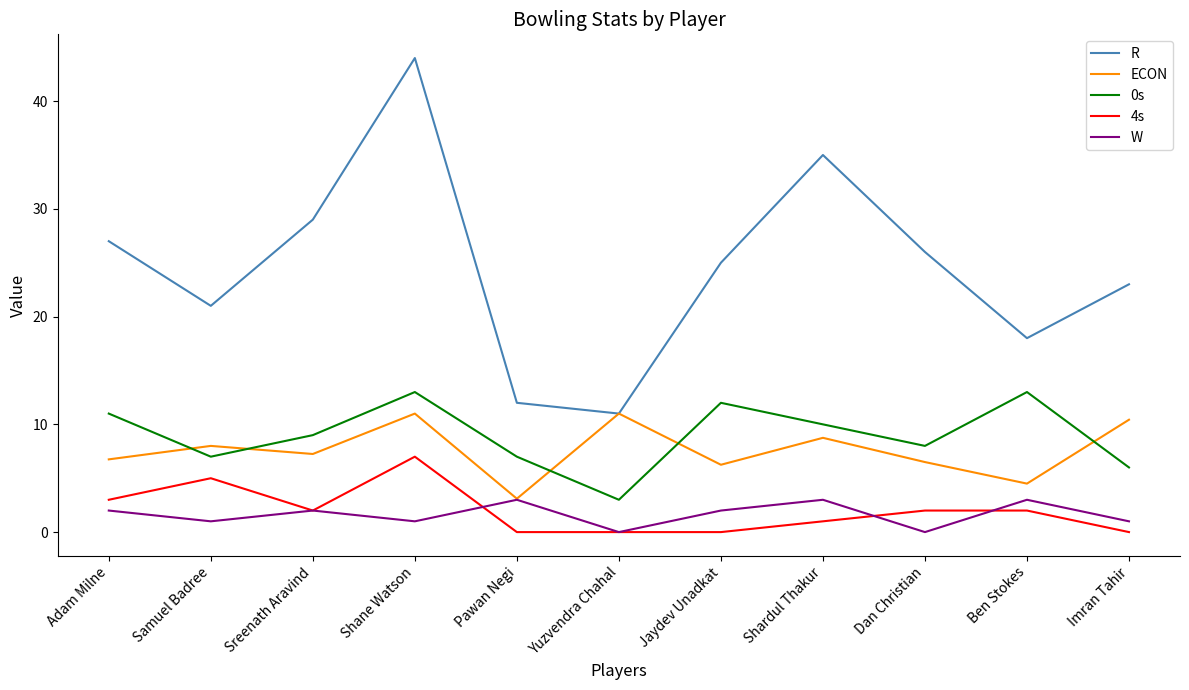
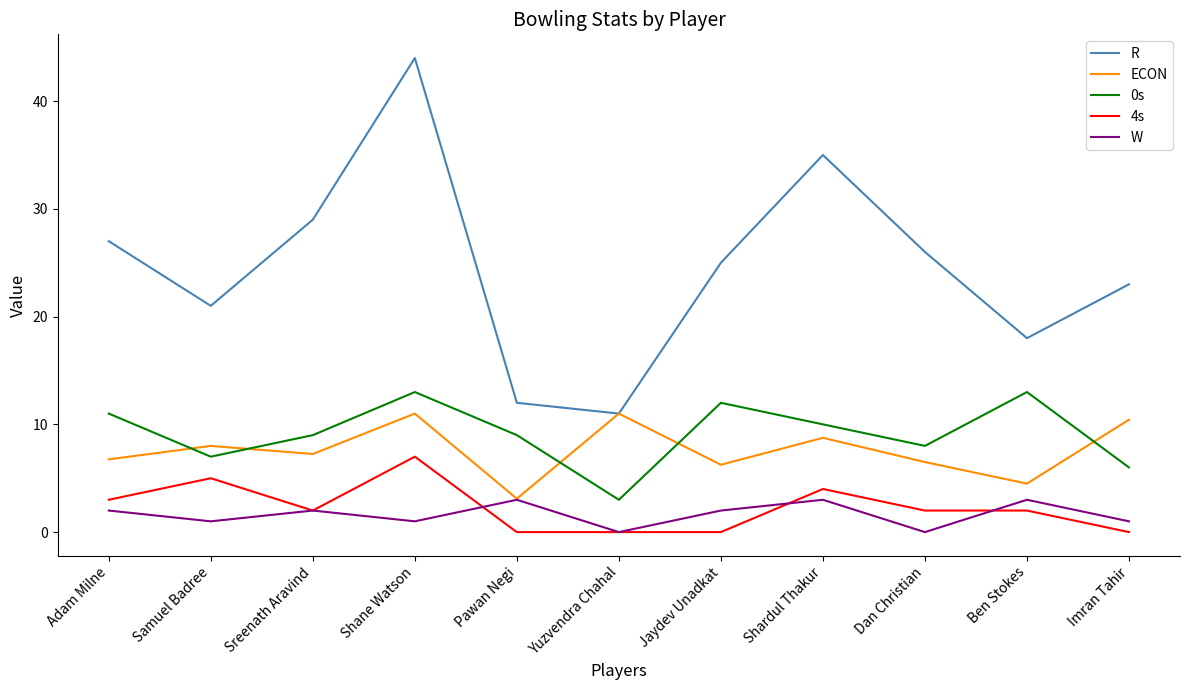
  {
    "R": {
      "Adam Milne": 27,
      "Samuel Badree": 21,
      "Sreenath Aravind": 29,
      "Shane Watson": 44,
      "Pawan Negi": 12,
      "Jaydev Unadkat": 25,
      "Shardul Thakur": 35,
      "Dan Christian": 26,
      "Ben Stokes": 18,
      "Imran Tahir": 23
    },
    "ECON": {
      "Adam Milne": 6.8,
      "Samuel Badree": 8,
      "Sreenath Aravind": 7.3,
      "Shane Watson": 11,
      "Jaydev Unadkat": 6.3,
      "Shardul Thakur": 8.8,
      "Dan Christian": 6.5,
      "Ben Stokes": 4.5,
      "Imran Tahir": 10.4
    },
    "0s": {
      "Adam Milne": 11,
      "Samuel Badree": 7,
      "Sreenath Aravind": 9,
      "Shane Watson": 13,
-     "Pawan Negi": 7,
+     "Pawan Negi": 9,
      "Yuzvendra Chahal": 3,
      "Jaydev Unadkat": 12,
      "Shardul Thakur": 10,
      "Dan Christian": 8,
      "Ben Stokes": 13,
      "Imran Tahir": 6
    },
    "4s": {
      "Adam Milne": 3,
      "Samuel Badree": 5,
      "Shane Watson": 7,
      "Pawan Negi": 0,
      "Jaydev Unadkat": 0,
-     "Shardul Thakur": 1,
+     "Shardul Thakur": 4,
      "Dan Christian": 2,
      "Ben Stokes": 2,
      "Imran Tahir": 0
    },
    "W": {
      "Adam Milne": 2,
      "Samuel Badree": 1,
      "Shane Watson": 1,
      "Jaydev Unadkat": 2,
      "Shardul Thakur": 3,
      "Dan Christian": 0,
      "Ben Stokes": 3,
      "Imran Tahir": 1
    }
  }
